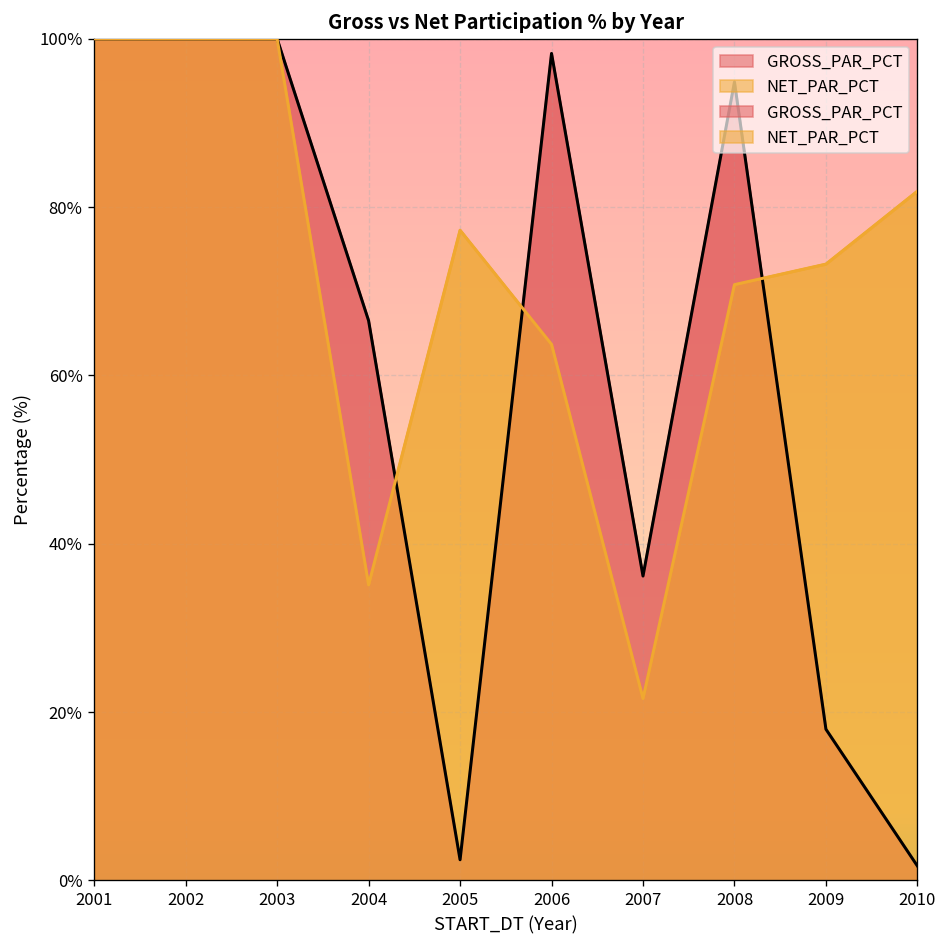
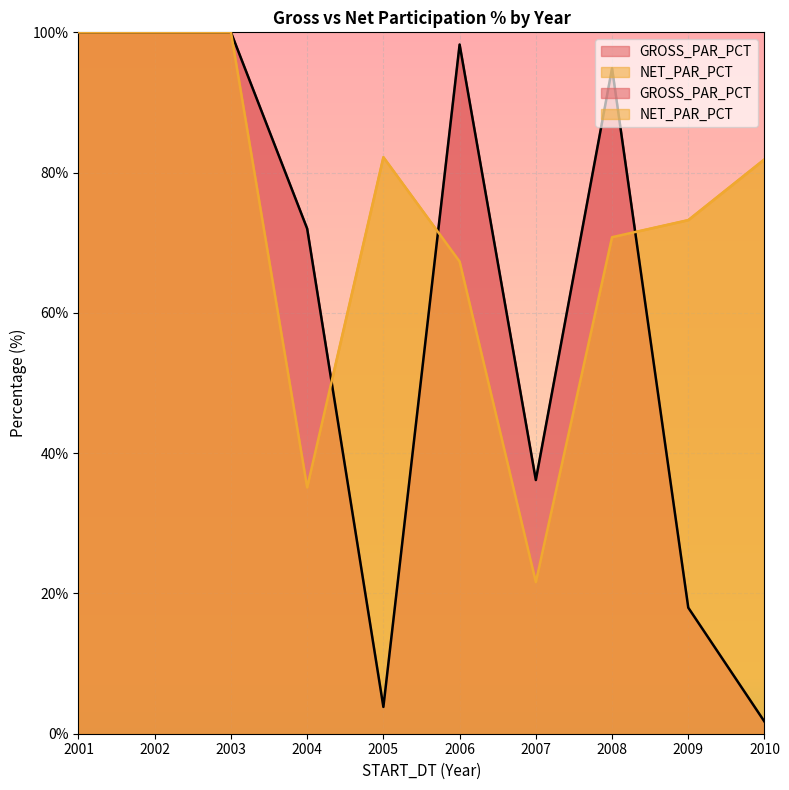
  {
    "GROSS_PAR_PCT": {
-     "2004": "67%",
-     "2005": "2%",
+     "2004": "72%",
+     "2005": "4%",
      "2006": "98%",
      "2007": "36%",
      "2009": "18%",
      "2010": "2%"
    },
    "NET_PAR_PCT": {
      "2004": "35%",
-     "2005": "77%",
-     "2006": "64%",
+     "2005": "82%",
+     "2006": "67%",
      "2007": "22%",
      "2008": "71%",
      "2009": "73%",
      "2010": "82%"
    }
  }
